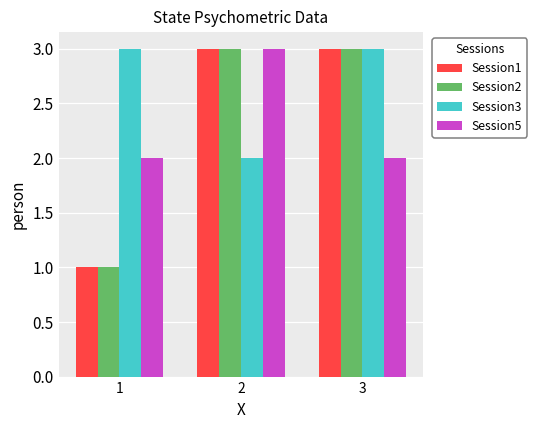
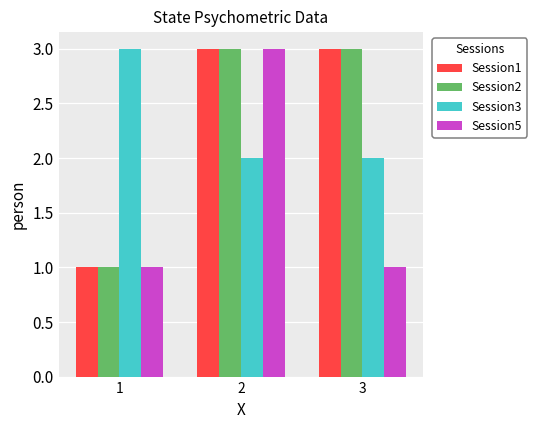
  {
    "Session1": {
      "1": 1,
      "2": 3,
      "3": 3
    },
    "Session2": {
      "1": 1,
      "2": 3,
      "3": 3
    },
    "Session3": {
      "1": 3,
      "2": 2,
-     "3": 3
+     "3": 2
    },
    "Session5": {
-     "1": 2,
+     "1": 1,
      "2": 3,
-     "3": 2
+     "3": 1
    }
  }
